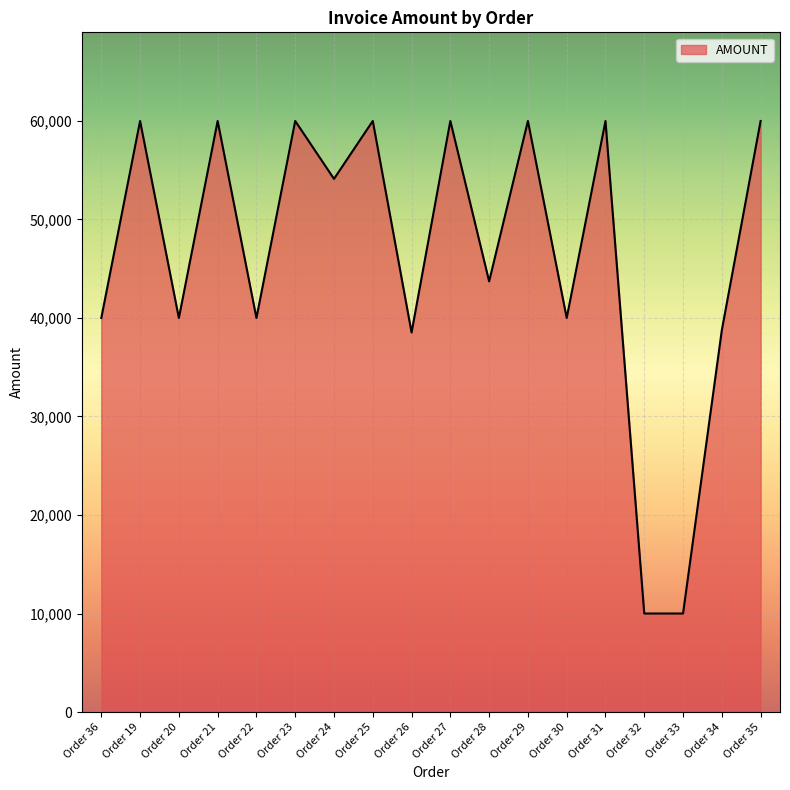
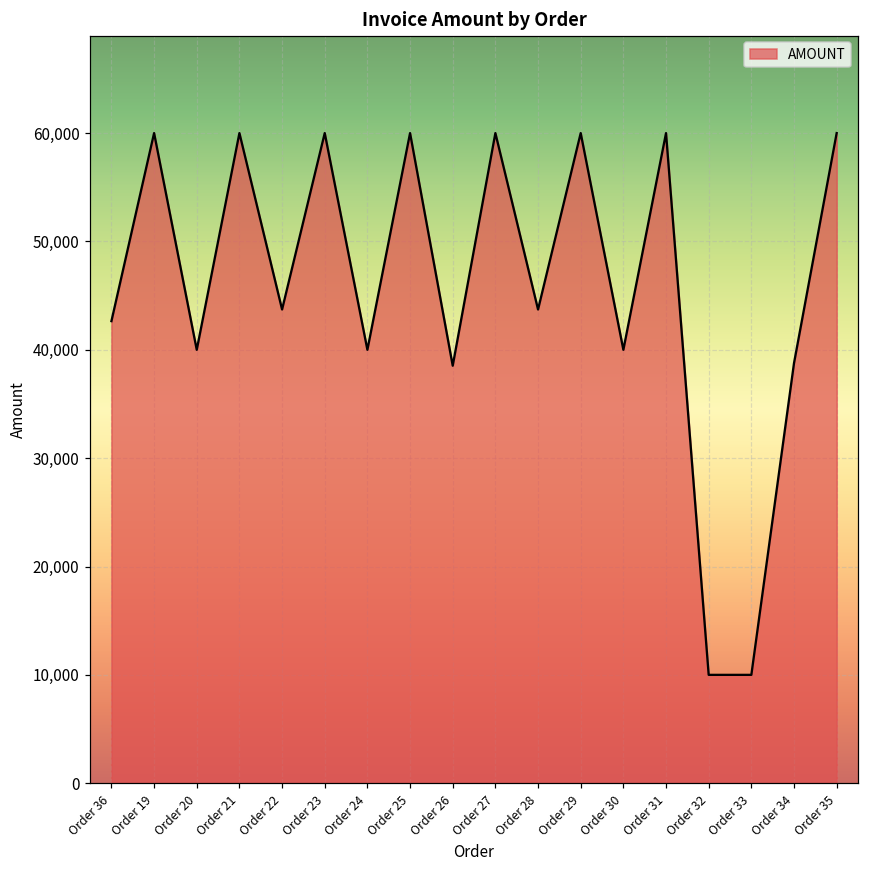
  {
-   "Order 36": "40,000",
+   "Order 36": "43,000",
    "Order 19": "60,000",
    "Order 20": "40,000",
    "Order 21": "60,000",
-   "Order 22": "40,000",
+   "Order 22": "44,000",
    "Order 23": "60,000",
-   "Order 24": "54,000",
+   "Order 24": "40,000",
    "Order 25": "60,000",
    "Order 26": "39,000",
    "Order 27": "60,000",
    "Order 28": "44,000",
    "Order 29": "60,000",
    "Order 30": "40,000",
    "Order 31": "60,000",
    "Order 32": "10,000",
    "Order 33": "10,000",
    "Order 34": "39,000",
    "Order 35": "60,000"
  }
